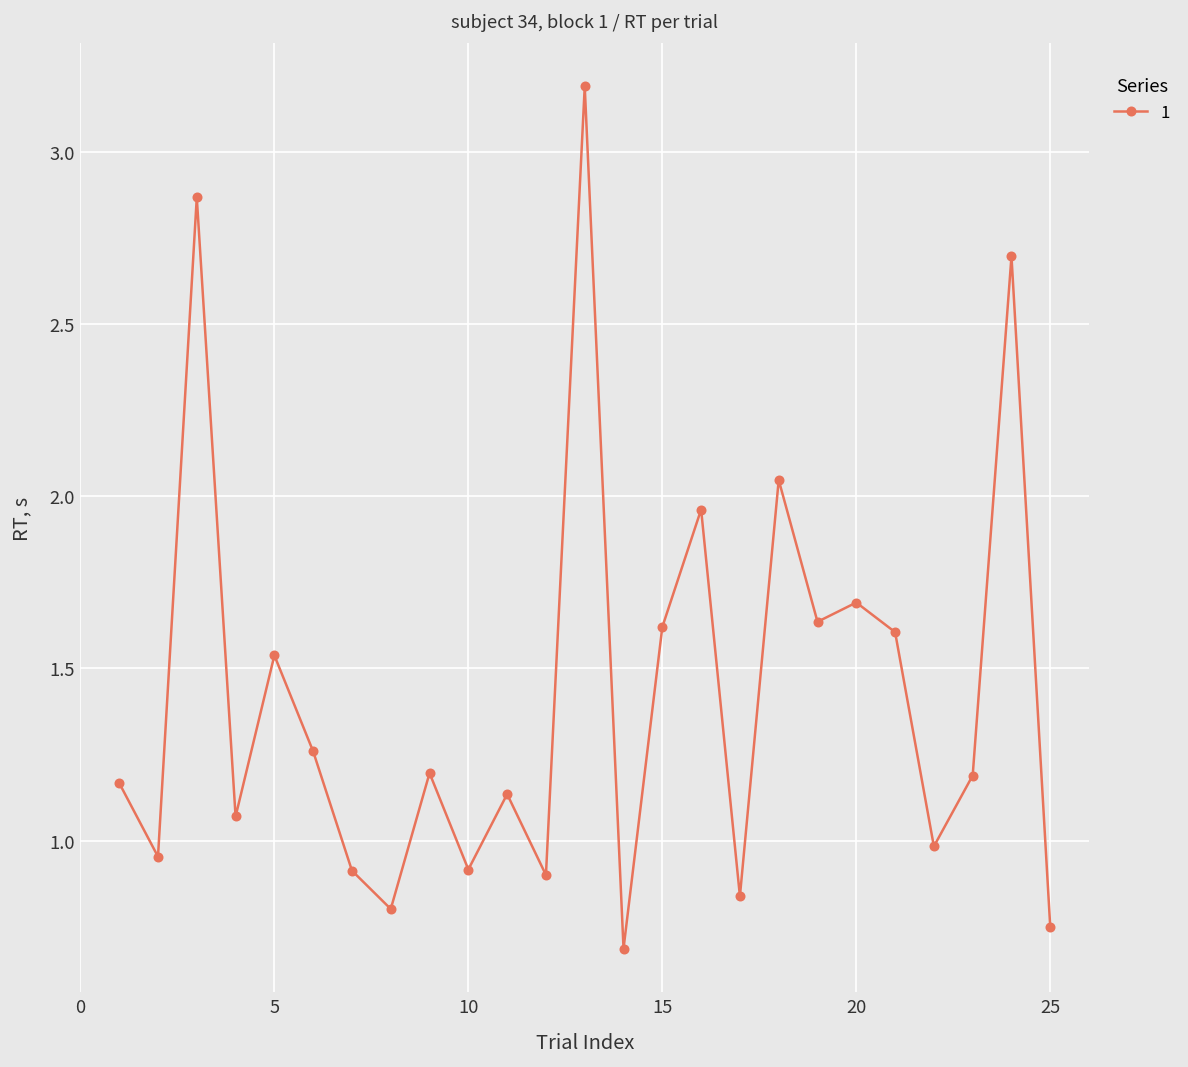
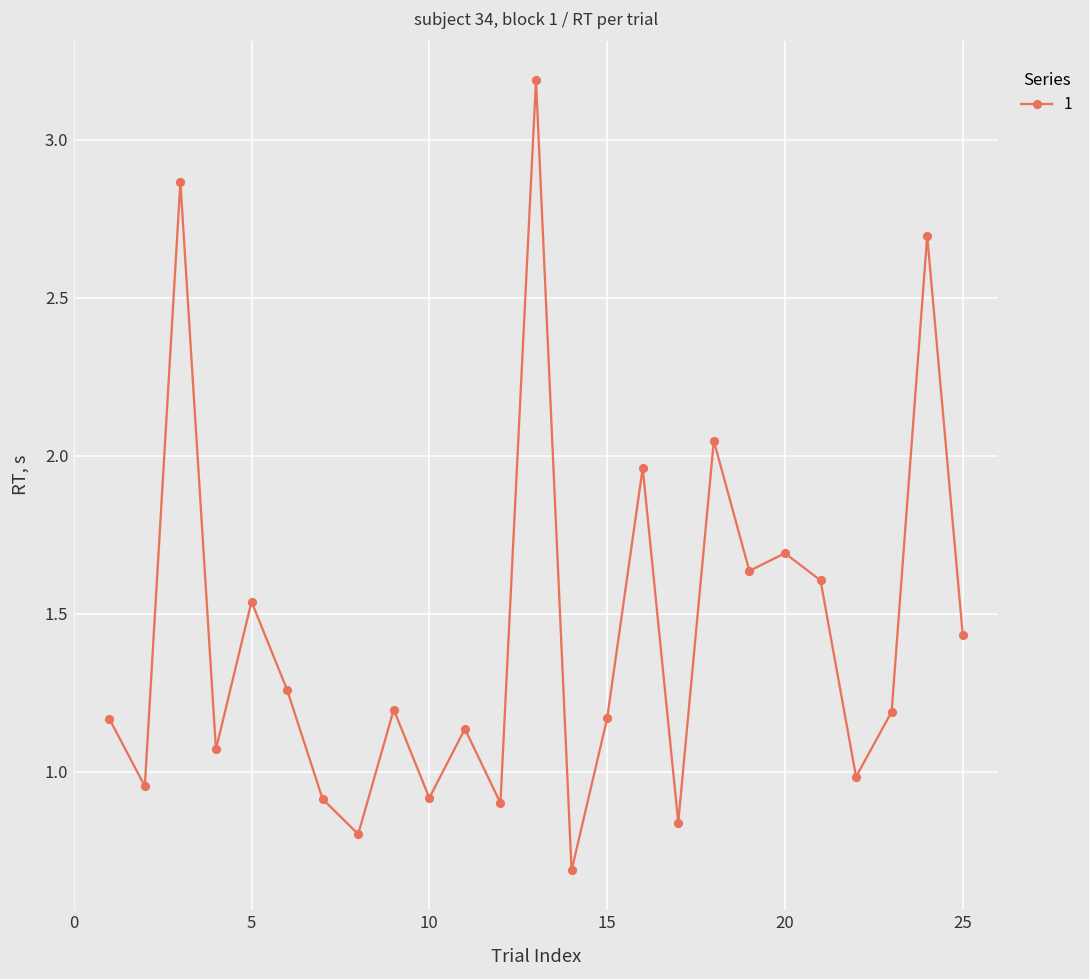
  {
    "5": 1.54,
    "10": 0.92,
-   "15": 1.62,
+   "15": 1.17,
    "20": 1.69,
-   "25": 0.75
+   "25": 1.43
  }
